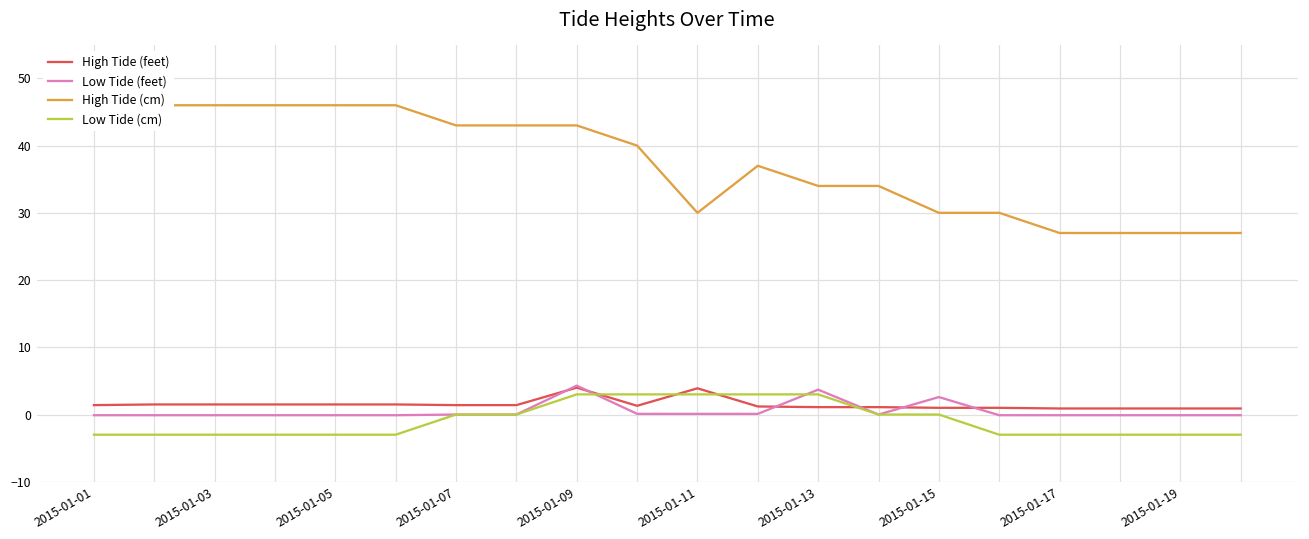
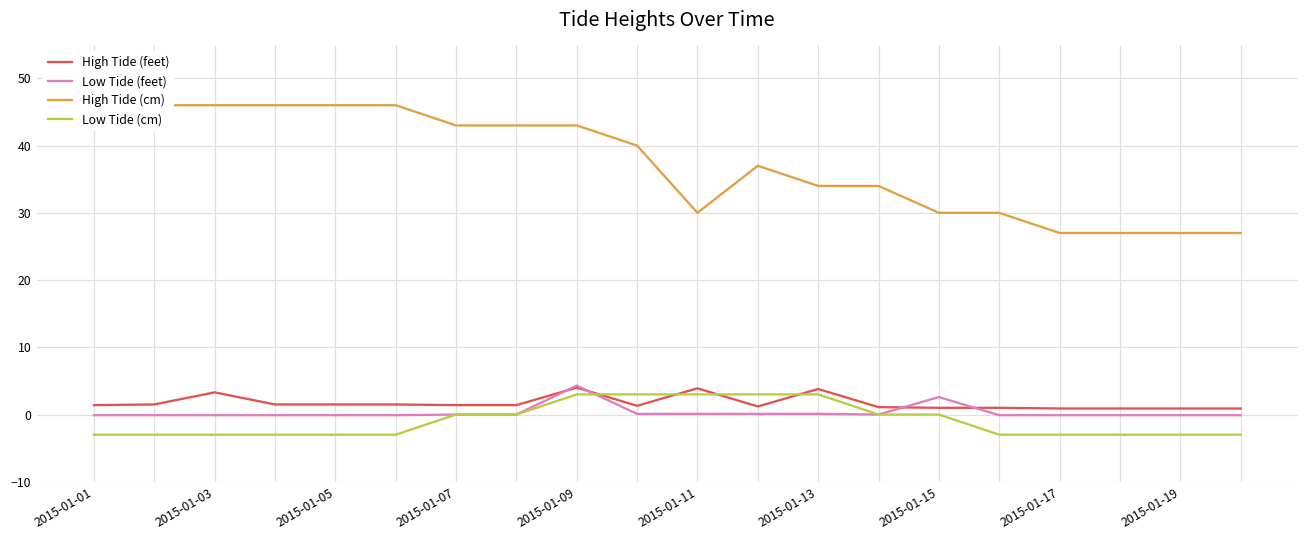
  {
    "High Tide (feet)": {
      "2015-01-01": 1,
-     "2015-01-03": 2,
+     "2015-01-03": 3,
      "2015-01-05": 2,
      "2015-01-07": 1,
      "2015-01-11": 4,
-     "2015-01-13": 1,
+     "2015-01-13": 4,
      "2015-01-15": 1,
      "2015-01-17": 1,
      "2015-01-19": 1
    },
    "Low Tide (feet)": {
      "2015-01-01": 0,
      "2015-01-03": 0,
      "2015-01-05": 0,
      "2015-01-11": 0,
-     "2015-01-13": 4,
+     "2015-01-13": 0,
      "2015-01-15": 3,
      "2015-01-17": 0,
      "2015-01-19": 0
    }
  }
